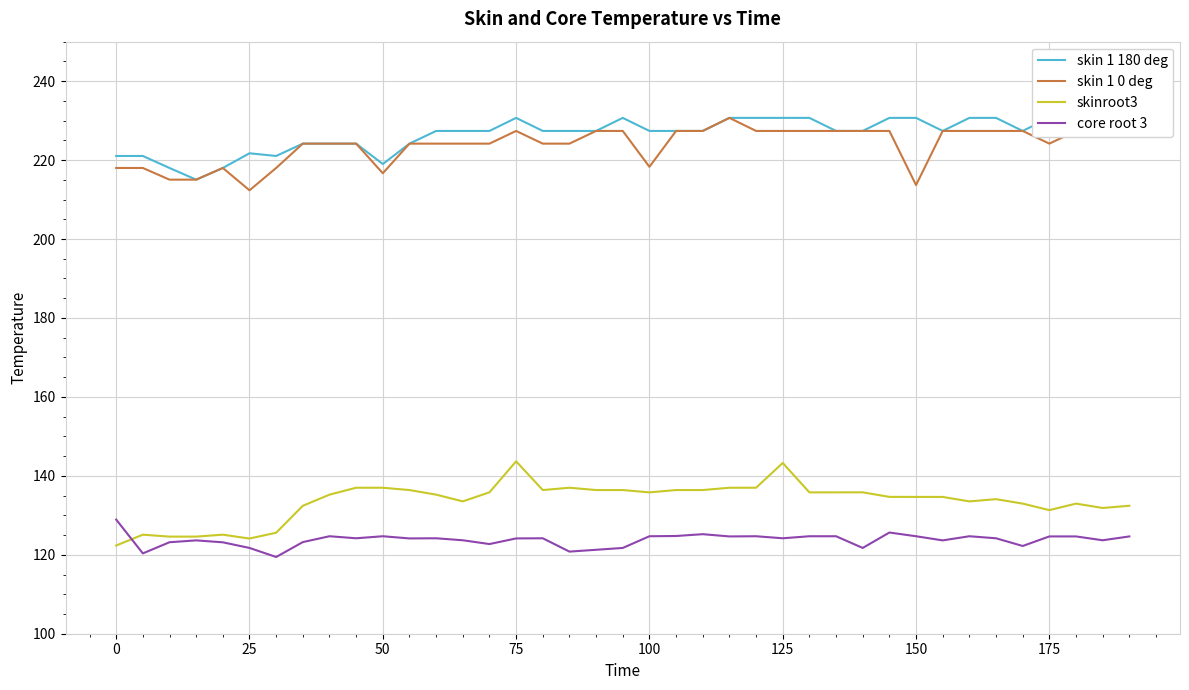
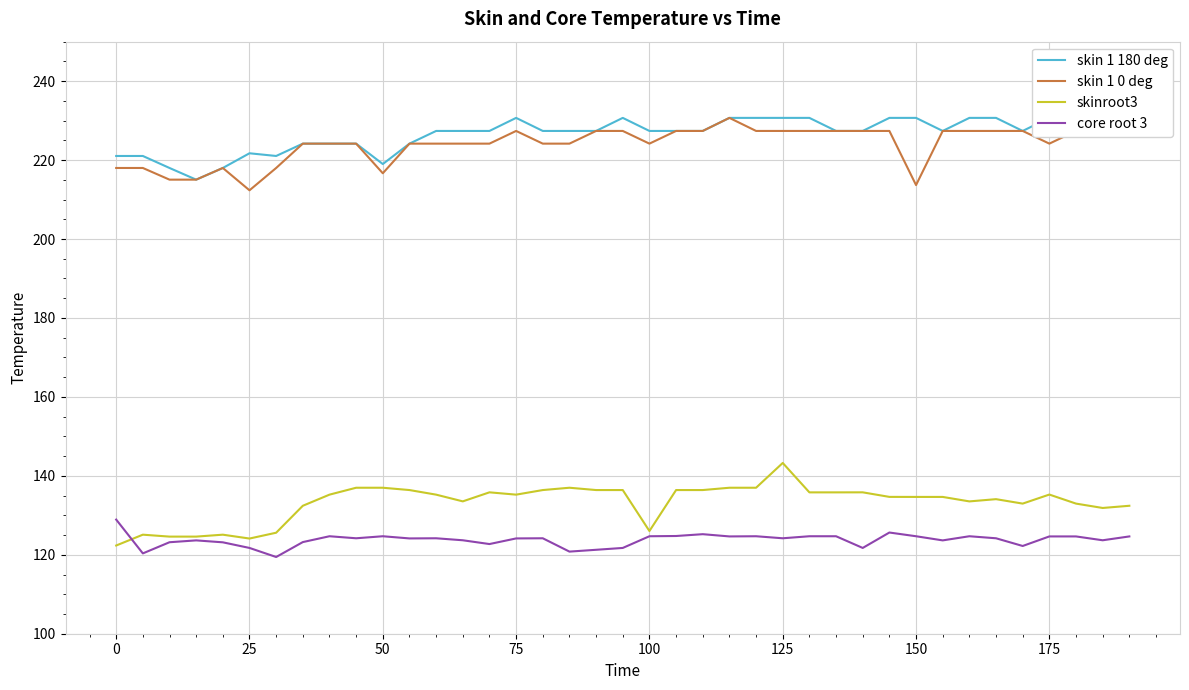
  {
    "skin 1 180 deg": {
      "0": 221,
      "25": 222,
      "50": 219,
      "75": 231,
      "100": 227,
      "125": 231,
      "150": 231
    },
    "skin 1 0 deg": {
      "0": 218,
      "25": 212,
      "50": 217,
      "75": 227,
-     "100": 218,
+     "100": 224,
      "125": 227,
      "150": 214,
      "175": 224
    },
    "skinroot3": {
      "0": 122,
      "25": 124,
      "50": 137,
-     "75": 144,
-     "100": 136,
+     "75": 135,
+     "100": 126,
      "125": 143,
      "150": 135,
-     "175": 131
+     "175": 135
    },
    "core root 3": {
      "0": 129,
      "25": 122,
      "50": 125,
      "75": 124,
      "100": 125,
      "125": 124,
      "150": 125,
      "175": 125
    }
  }
